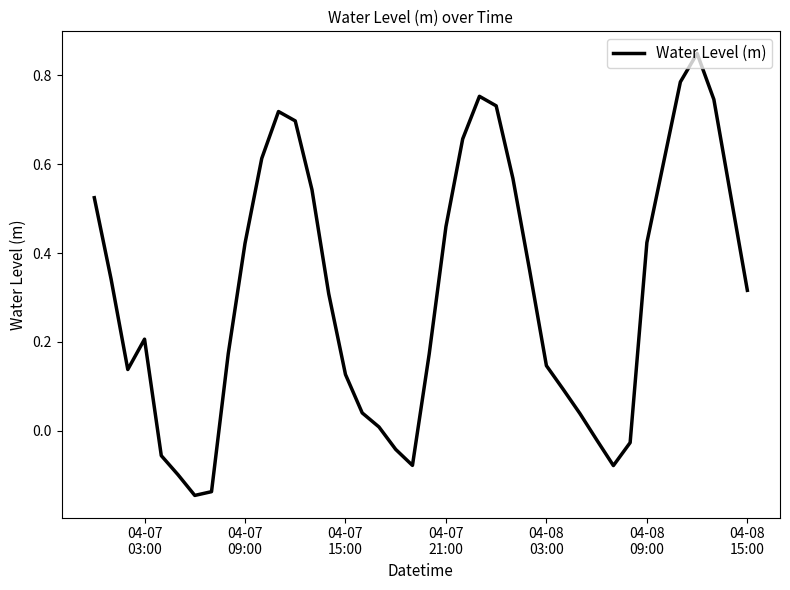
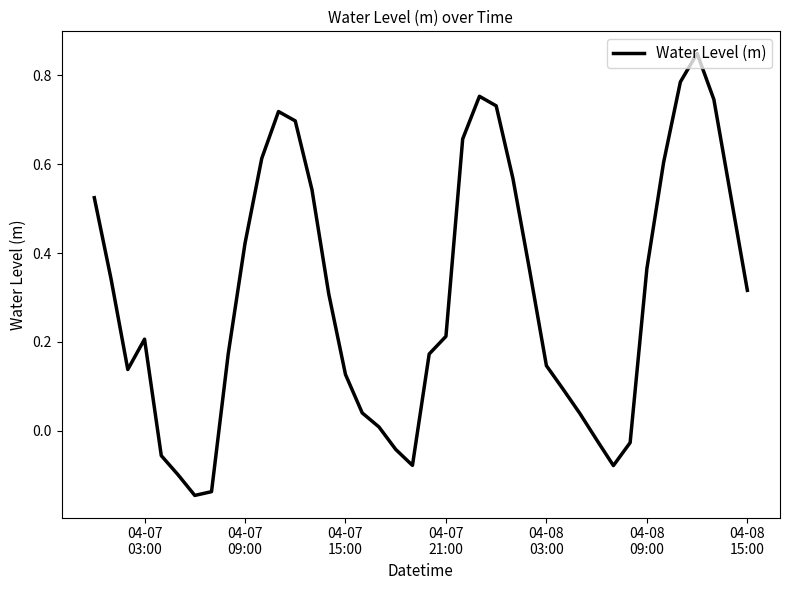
  {
    "04-07 03:00": 0.21,
    "04-07 09:00": 0.42,
    "04-07 15:00": 0.13,
-   "04-07 21:00": 0.46,
+   "04-07 21:00": 0.21,
    "04-08 03:00": 0.15,
-   "04-08 09:00": 0.42,
+   "04-08 09:00": 0.36,
    "04-08 15:00": 0.32
  }
